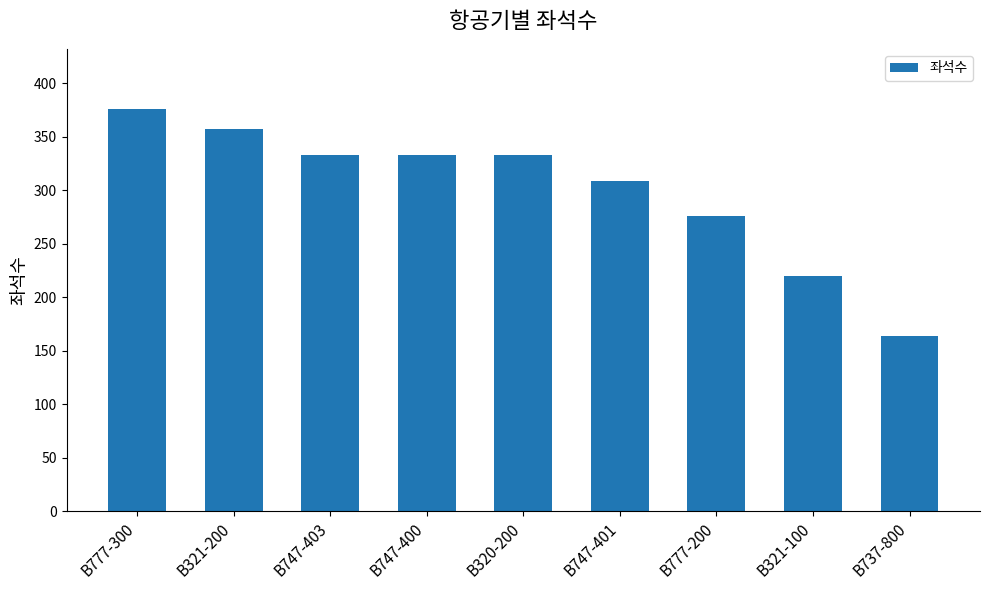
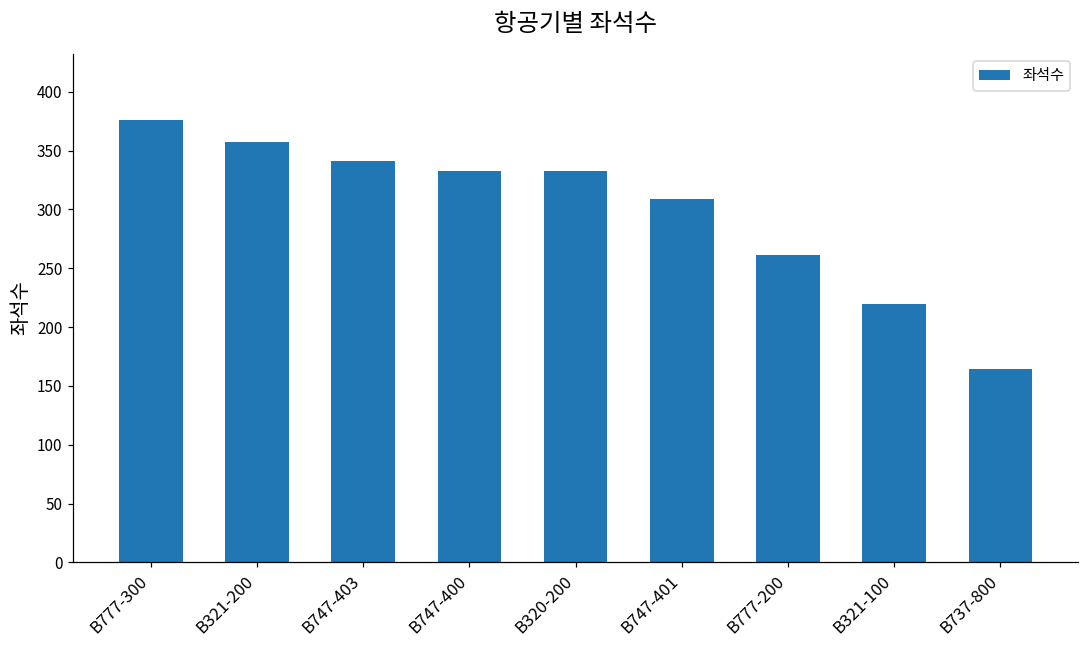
  {
    "B777-300": 376,
    "B321-200": 357,
-   "B747-403": 333,
+   "B747-403": 341,
    "B747-400": 333,
    "B320-200": 333,
    "B747-401": 309,
-   "B777-200": 276,
+   "B777-200": 261,
    "B321-100": 220,
    "B737-800": 164
  }
